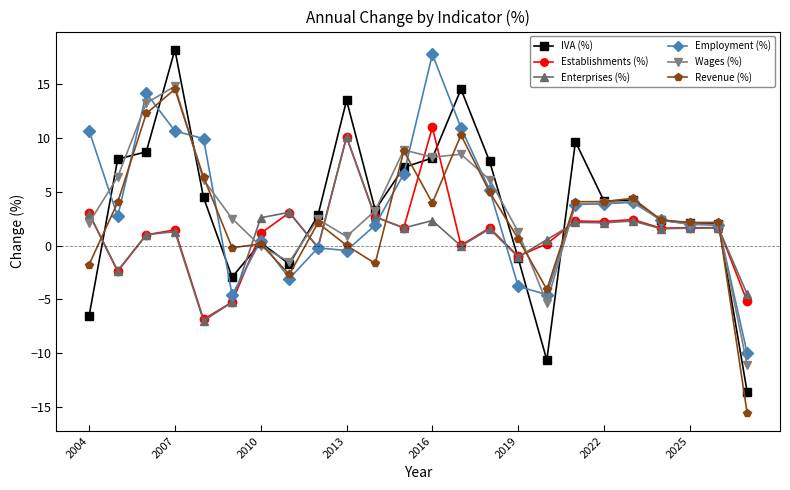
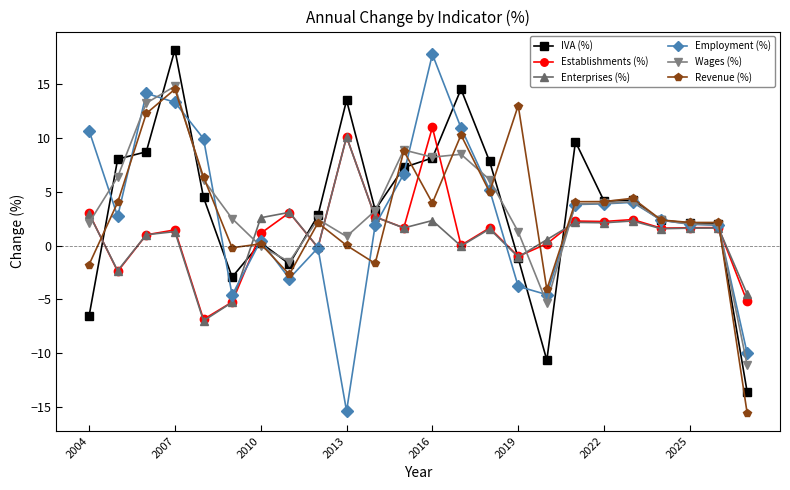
  {
    "IVA (%)": {
      "2004": -6.5,
      "2007": 18.2,
      "2013": 13.5
    },
    "Establishments (%)": {
      "2010": 1.2,
      "2016": 11.0
    },
    "Employment (%)": {
      "2004": 10.7,
-     "2007": 10.7,
-     "2013": -0.5,
+     "2007": 13.3,
+     "2013": -15.4,
      "2016": 17.8,
      "2019": -3.8
    },
    "Revenue (%)": {
      "2004": -1.8,
      "2007": 14.6,
      "2013": 0.0,
      "2016": 4.0,
-     "2019": 0.7
+     "2019": 13.0
    }
  }
